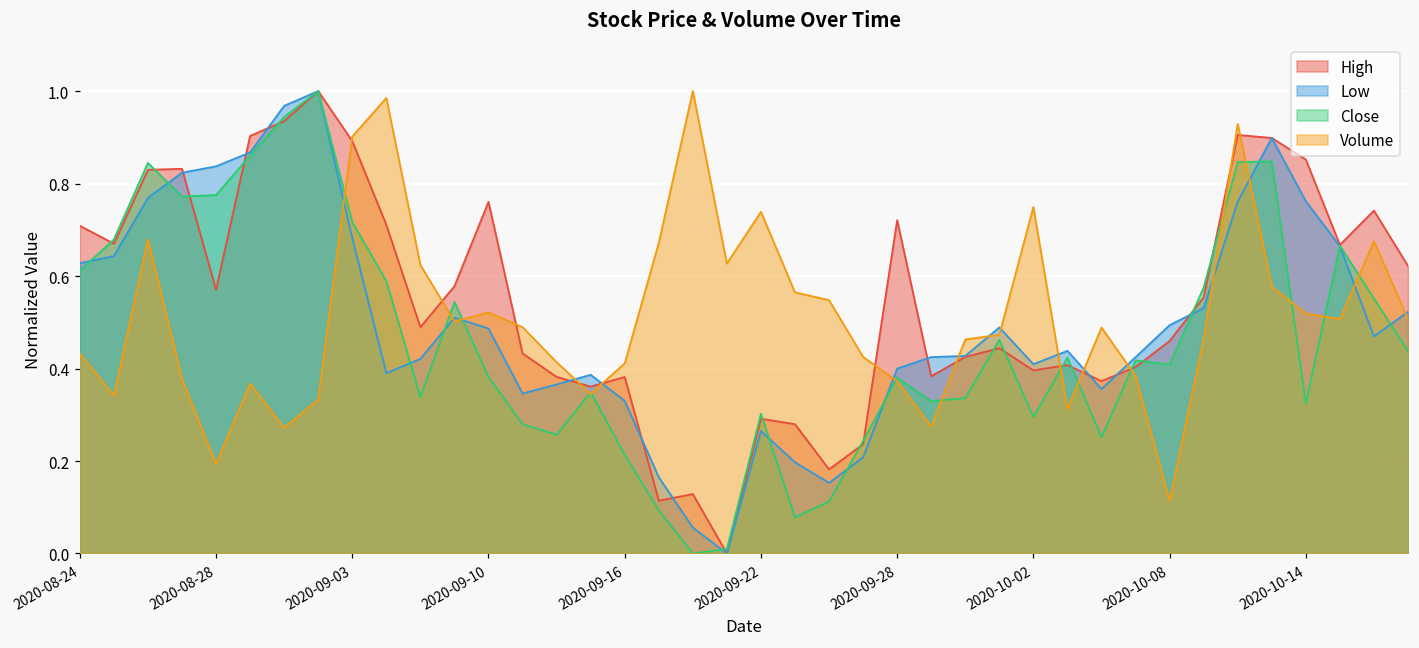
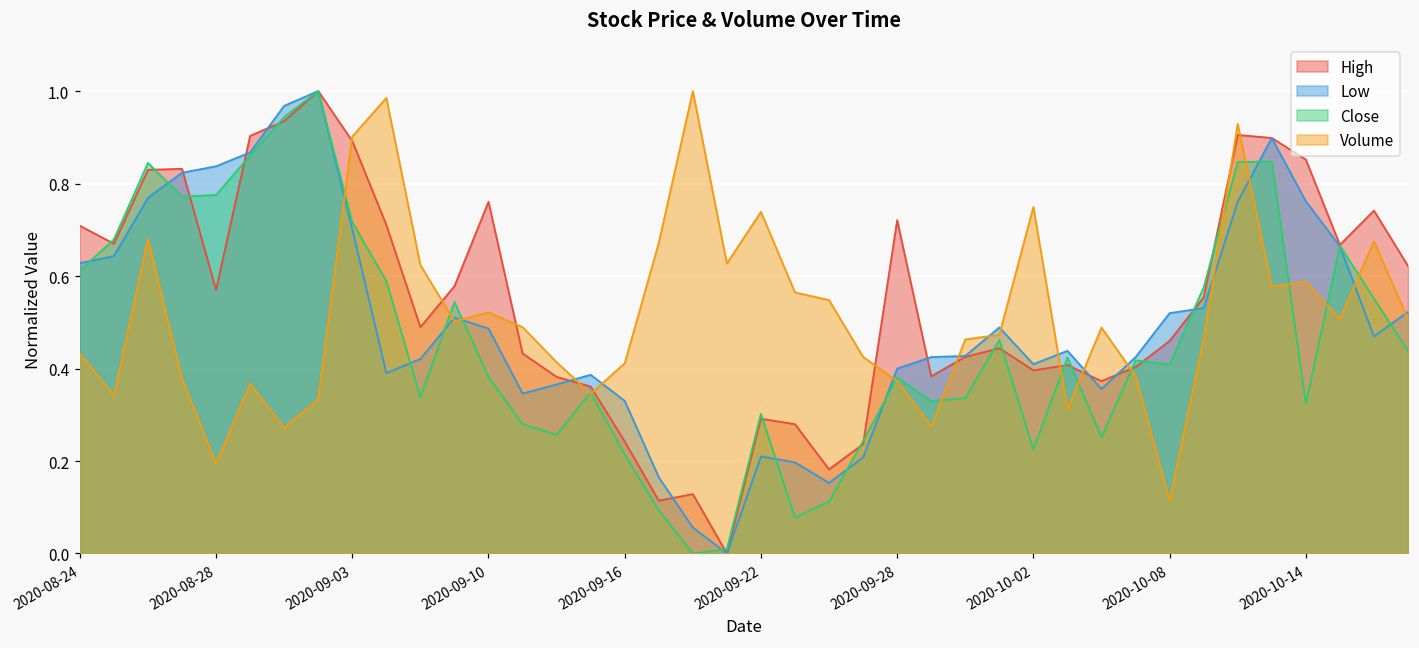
  {
    "High": {
      "2020-08-24": 0.71,
      "2020-08-28": 0.57,
      "2020-09-03": 0.89,
      "2020-09-10": 0.76,
-     "2020-09-16": 0.38,
+     "2020-09-16": 0.24,
      "2020-09-22": 0.29,
      "2020-09-28": 0.72,
      "2020-10-02": 0.40,
      "2020-10-08": 0.46,
      "2020-10-14": 0.85
    },
    "Low": {
      "2020-08-24": 0.63,
      "2020-08-28": 0.84,
-     "2020-09-03": 0.68,
+     "2020-09-03": 0.70,
      "2020-09-10": 0.49,
      "2020-09-16": 0.33,
-     "2020-09-22": 0.26,
+     "2020-09-22": 0.21,
      "2020-09-28": 0.40,
      "2020-10-02": 0.41,
-     "2020-10-08": 0.49,
+     "2020-10-08": 0.52,
      "2020-10-14": 0.76
    },
    "Close": {
      "2020-08-24": 0.61,
      "2020-08-28": 0.78,
      "2020-09-03": 0.72,
      "2020-09-10": 0.38,
      "2020-09-16": 0.21,
      "2020-09-22": 0.30,
      "2020-09-28": 0.38,
-     "2020-10-02": 0.30,
+     "2020-10-02": 0.22,
      "2020-10-08": 0.41,
      "2020-10-14": 0.32
    },
    "Volume": {
      "2020-08-24": 0.43,
      "2020-08-28": 0.19,
      "2020-09-03": 0.90,
      "2020-09-10": 0.52,
      "2020-09-16": 0.41,
      "2020-09-22": 0.74,
      "2020-09-28": 0.37,
      "2020-10-02": 0.75,
      "2020-10-08": 0.11,
-     "2020-10-14": 0.52
+     "2020-10-14": 0.59
    }
  }
